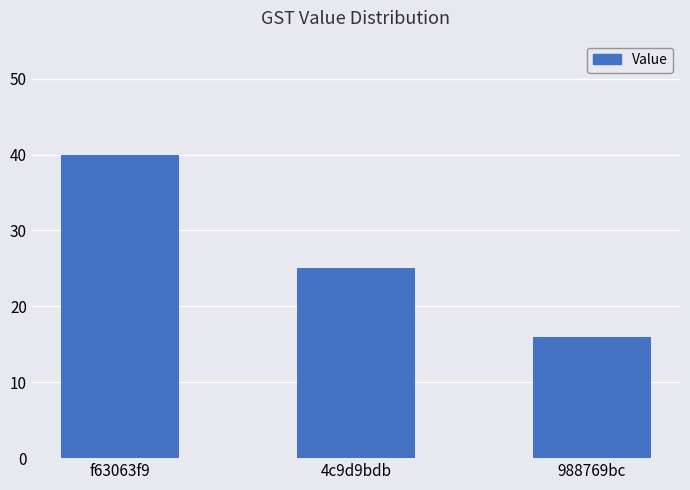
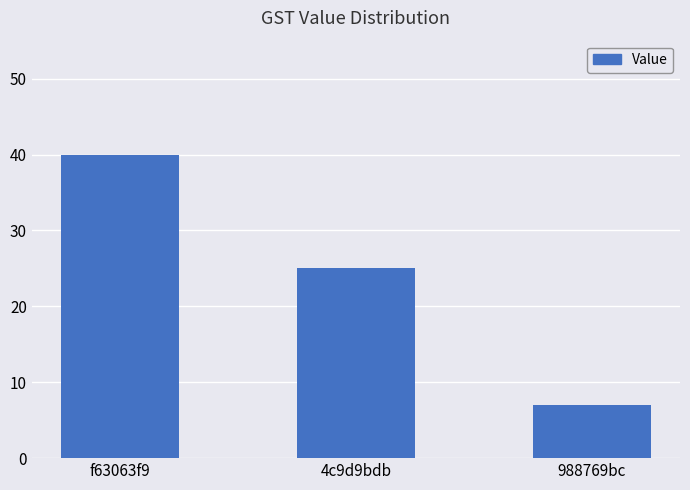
  {
    "f63063f9": 40,
    "4c9d9bdb": 25,
-   "988769bc": 16
+   "988769bc": 7
  }
